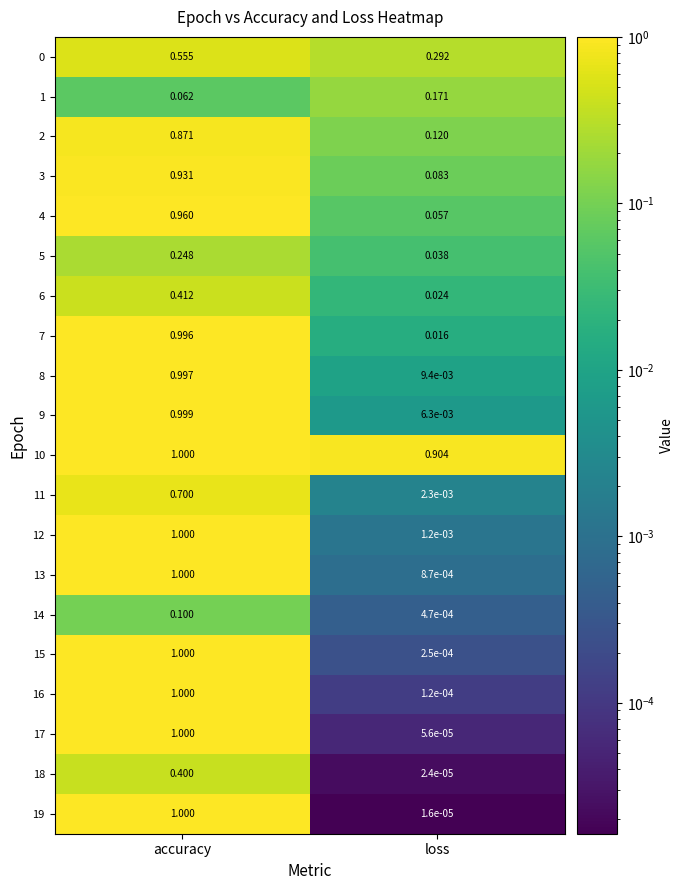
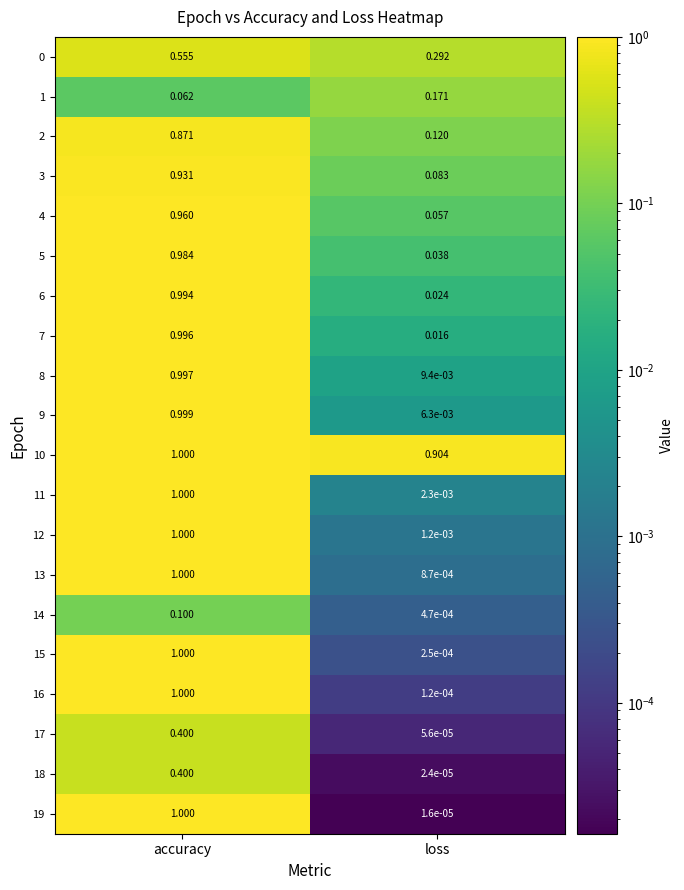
  {
    "0": {
      "accuracy": "0.555",
      "loss": "0.292"
    },
    "1": {
      "accuracy": "0.062",
      "loss": "0.171"
    },
    "2": {
      "accuracy": "0.871",
      "loss": "0.120"
    },
    "3": {
      "accuracy": "0.931",
      "loss": "0.083"
    },
    "4": {
      "accuracy": "0.960",
      "loss": "0.057"
    },
    "5": {
-     "accuracy": "0.248",
+     "accuracy": "0.984",
      "loss": "0.038"
    },
    "6": {
-     "accuracy": "0.412",
+     "accuracy": "0.994",
      "loss": "0.024"
    },
    "7": {
      "accuracy": "0.996",
      "loss": "0.016"
    },
    "8": {
      "accuracy": "0.997",
      "loss": "9.4e-03"
    },
    "9": {
      "accuracy": "0.999",
      "loss": "6.3e-03"
    },
    "10": {
      "accuracy": "1.000",
      "loss": "0.904"
    },
    "11": {
-     "accuracy": "0.700",
+     "accuracy": "1.000",
      "loss": "2.3e-03"
    },
    "12": {
      "accuracy": "1.000",
      "loss": "1.2e-03"
    },
    "13": {
      "accuracy": "1.000",
      "loss": "8.7e-04"
    },
    "14": {
      "accuracy": "0.100",
      "loss": "4.7e-04"
    },
    "15": {
      "accuracy": "1.000",
      "loss": "2.5e-04"
    },
    "16": {
      "accuracy": "1.000",
      "loss": "1.2e-04"
    },
    "17": {
-     "accuracy": "1.000",
+     "accuracy": "0.400",
      "loss": "5.6e-05"
    },
    "18": {
      "accuracy": "0.400",
      "loss": "2.4e-05"
    },
    "19": {
      "accuracy": "1.000",
      "loss": "1.6e-05"
    }
  }
